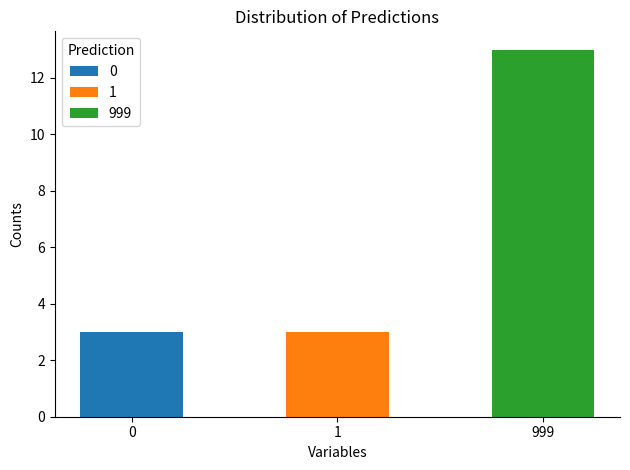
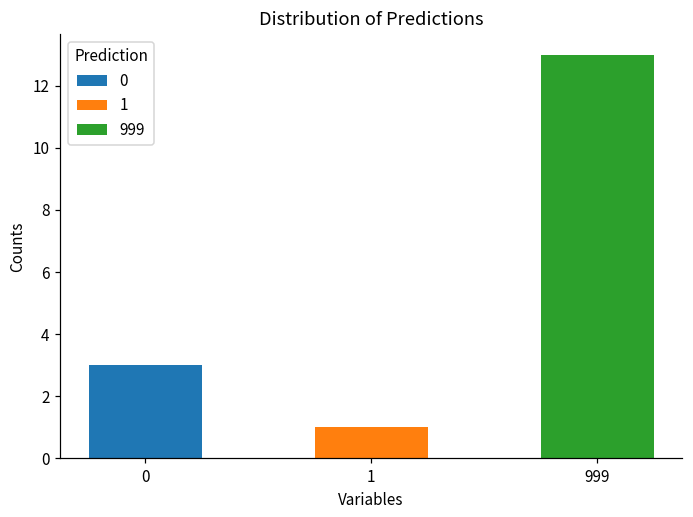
  {
    "0": 3,
-   "1": 3,
+   "1": 1,
    "999": 13
  }
